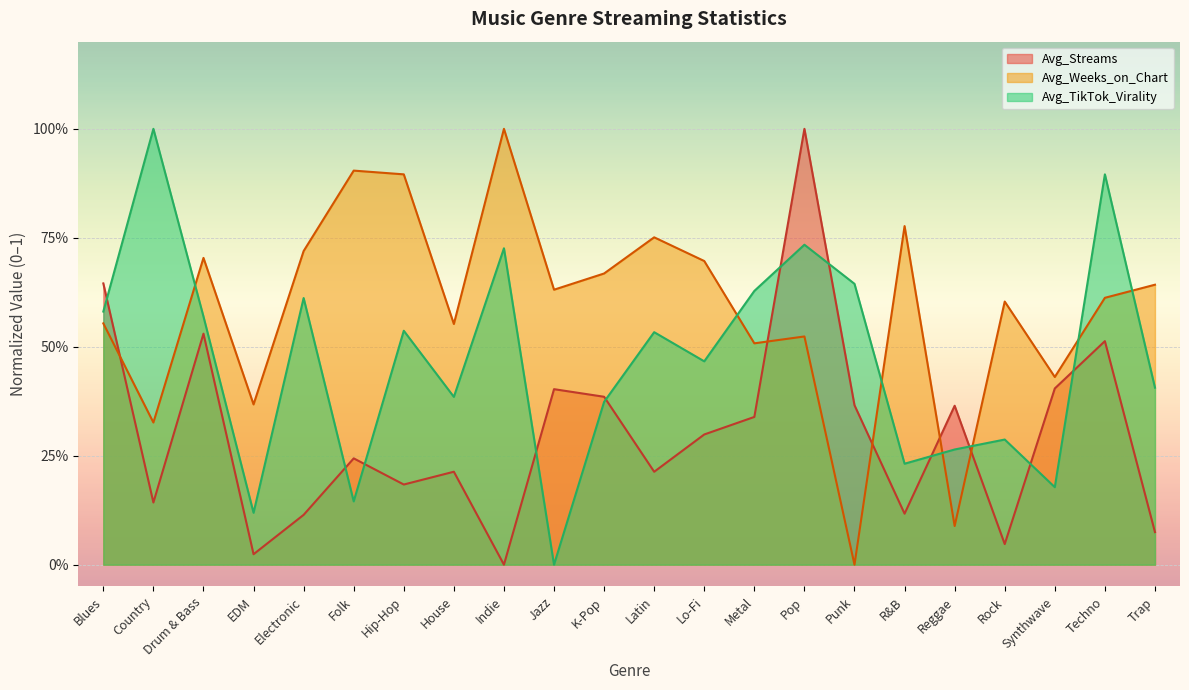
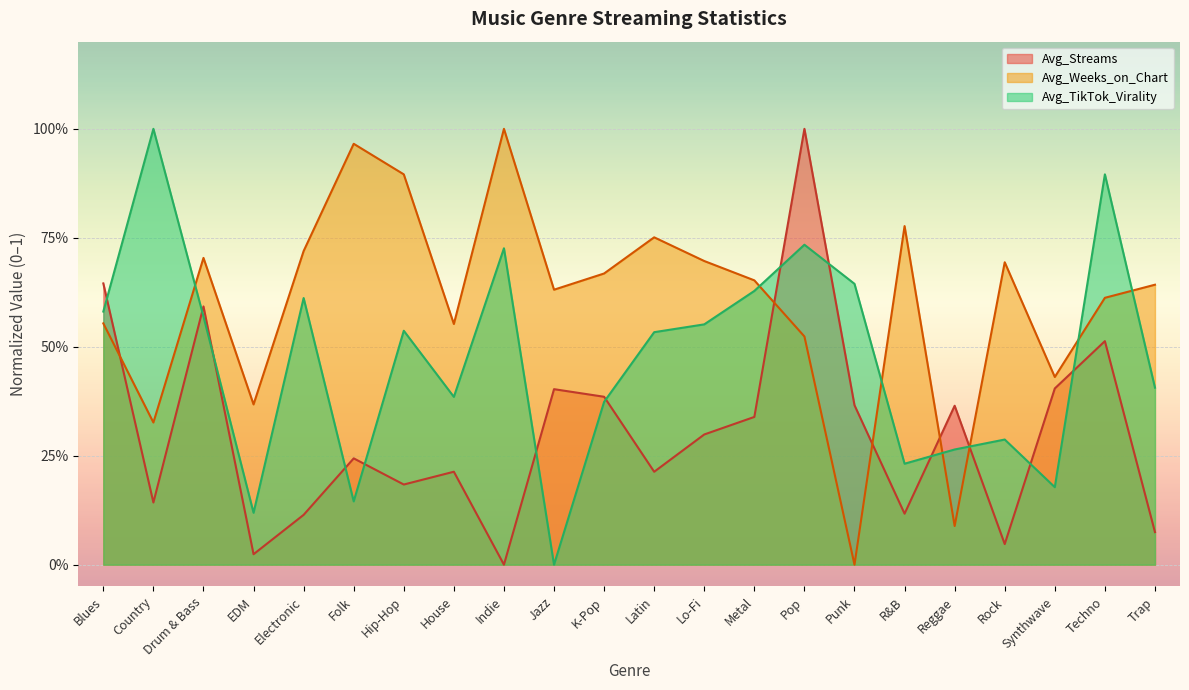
  {
    "Avg_Streams": {
      "Blues": "65%",
      "Country": "14%",
-     "Drum & Bass": "53%",
+     "Drum & Bass": "59%",
      "EDM": "2%",
      "Electronic": "11%",
      "Folk": "24%",
      "Hip-Hop": "18%",
      "House": "21%",
      "Indie": "0%",
      "Jazz": "40%",
      "K-Pop": "39%",
      "Latin": "21%",
      "Lo-Fi": "30%",
      "Metal": "34%",
      "Pop": "100%",
      "Punk": "37%",
      "R&B": "12%",
      "Reggae": "36%",
      "Rock": "5%",
      "Synthwave": "40%",
      "Techno": "51%",
      "Trap": "7%"
    },
    "Avg_Weeks_on_Chart": {
      "Blues": "55%",
      "Country": "33%",
      "Drum & Bass": "70%",
      "EDM": "37%",
      "Electronic": "72%",
-     "Folk": "90%",
+     "Folk": "97%",
      "Hip-Hop": "90%",
      "House": "55%",
      "Indie": "100%",
      "Jazz": "63%",
      "K-Pop": "67%",
      "Latin": "75%",
      "Lo-Fi": "70%",
-     "Metal": "51%",
+     "Metal": "65%",
      "Pop": "52%",
      "Punk": "0%",
      "R&B": "78%",
      "Reggae": "9%",
-     "Rock": "60%",
+     "Rock": "69%",
      "Synthwave": "43%",
      "Techno": "61%",
      "Trap": "64%"
    },
    "Avg_TikTok_Virality": {
      "Blues": "58%",
      "Country": "100%",
      "Drum & Bass": "57%",
      "EDM": "12%",
      "Electronic": "61%",
      "Folk": "15%",
      "Hip-Hop": "54%",
      "House": "38%",
      "Indie": "73%",
      "Jazz": "0%",
      "K-Pop": "37%",
      "Latin": "53%",
-     "Lo-Fi": "47%",
+     "Lo-Fi": "55%",
      "Metal": "63%",
      "Pop": "73%",
      "Punk": "64%",
      "R&B": "23%",
      "Reggae": "26%",
      "Rock": "29%",
      "Synthwave": "18%",
      "Techno": "90%",
      "Trap": "41%"
    }
  }
